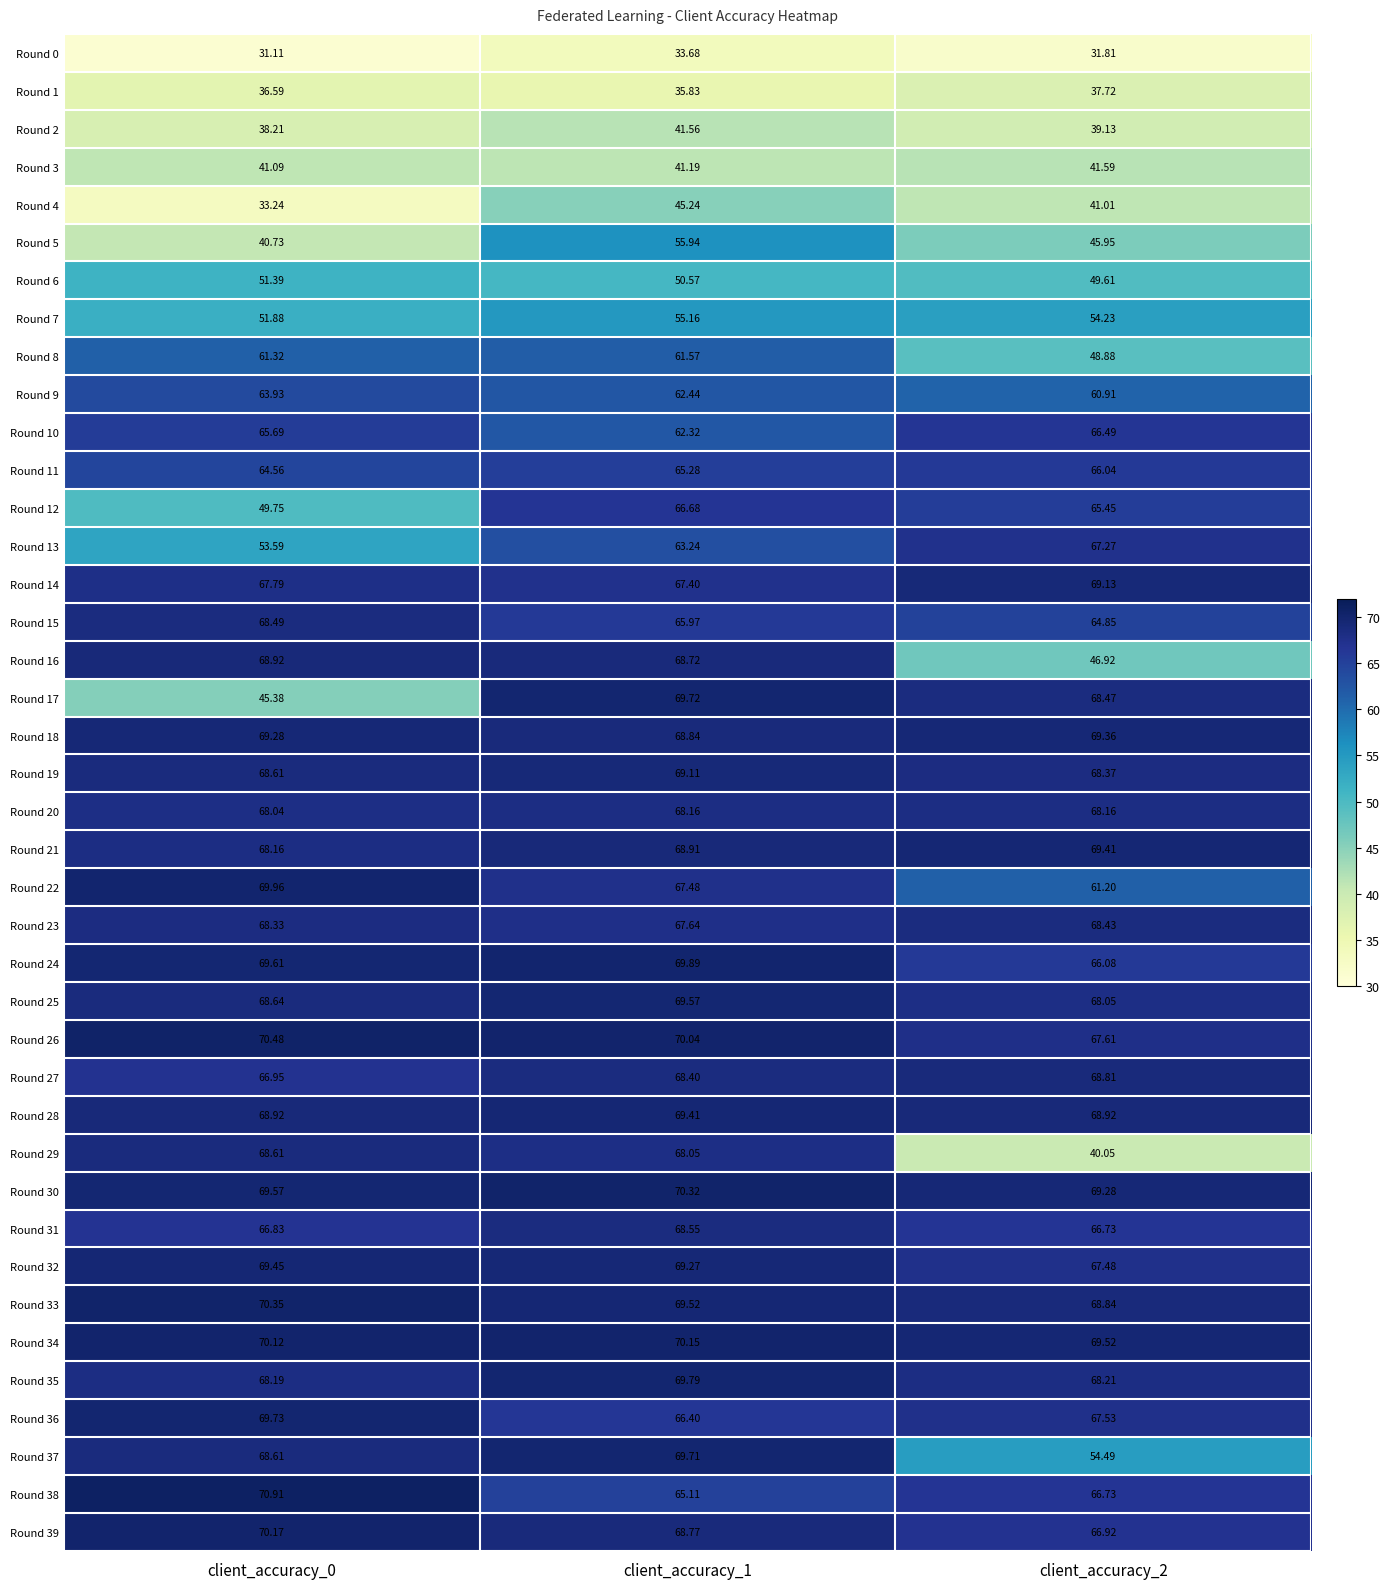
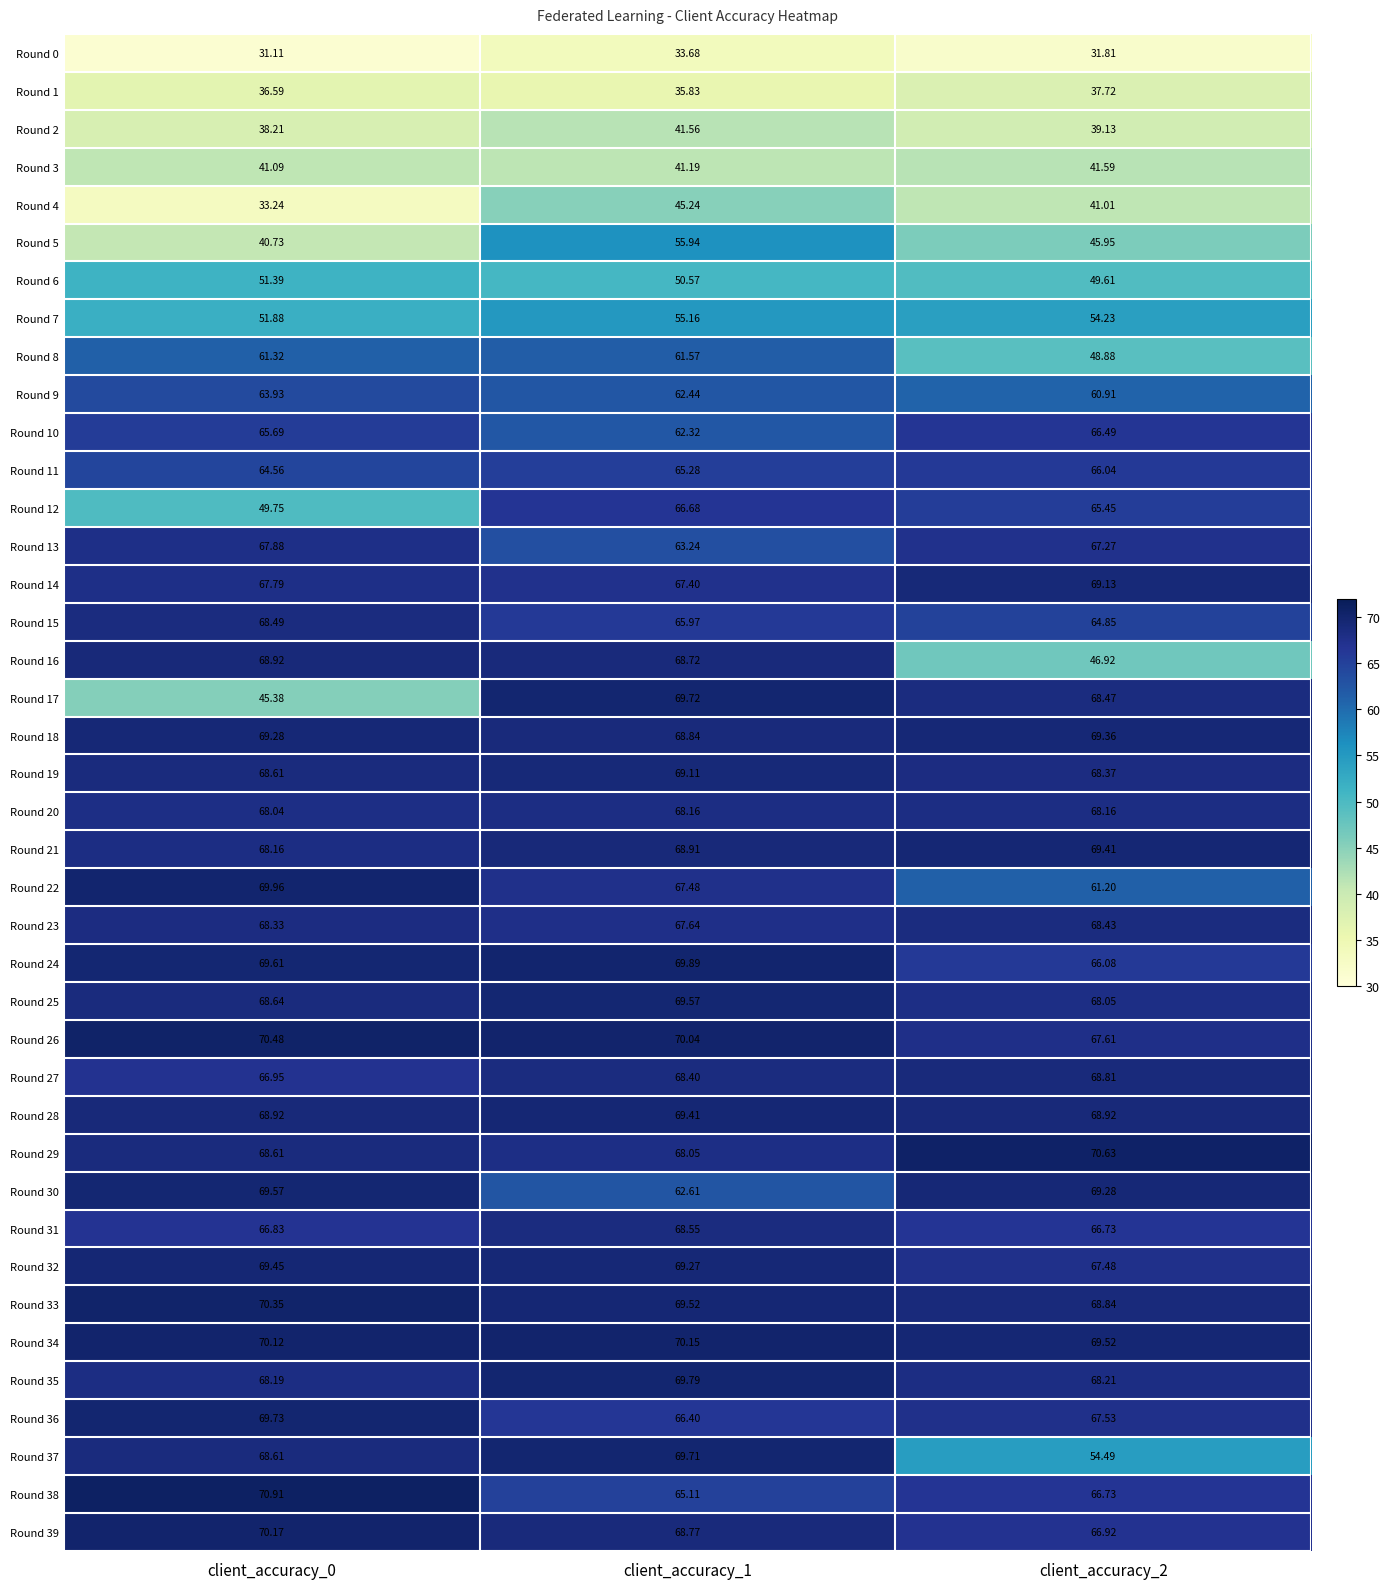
  {
    "Round 0": {
      "client_accuracy_0": 31.11,
      "client_accuracy_1": 33.68,
      "client_accuracy_2": 31.81
    },
    "Round 1": {
      "client_accuracy_0": 36.59,
      "client_accuracy_1": 35.83,
      "client_accuracy_2": 37.72
    },
    "Round 2": {
      "client_accuracy_0": 38.21,
      "client_accuracy_1": 41.56,
      "client_accuracy_2": 39.13
    },
    "Round 3": {
      "client_accuracy_0": 41.09,
      "client_accuracy_1": 41.19,
      "client_accuracy_2": 41.59
    },
    "Round 4": {
      "client_accuracy_0": 33.24,
      "client_accuracy_1": 45.24,
      "client_accuracy_2": 41.01
    },
    "Round 5": {
      "client_accuracy_0": 40.73,
      "client_accuracy_1": 55.94,
      "client_accuracy_2": 45.95
    },
    "Round 6": {
      "client_accuracy_0": 51.39,
      "client_accuracy_1": 50.57,
      "client_accuracy_2": 49.61
    },
    "Round 7": {
      "client_accuracy_0": 51.88,
      "client_accuracy_1": 55.16,
      "client_accuracy_2": 54.23
    },
    "Round 8": {
      "client_accuracy_0": 61.32,
      "client_accuracy_1": 61.57,
      "client_accuracy_2": 48.88
    },
    "Round 9": {
      "client_accuracy_0": 63.93,
      "client_accuracy_1": 62.44,
      "client_accuracy_2": 60.91
    },
    "Round 10": {
      "client_accuracy_0": 65.69,
      "client_accuracy_1": 62.32,
      "client_accuracy_2": 66.49
    },
    "Round 11": {
      "client_accuracy_0": 64.56,
      "client_accuracy_1": 65.28,
      "client_accuracy_2": 66.04
    },
    "Round 12": {
      "client_accuracy_0": 49.75,
      "client_accuracy_1": 66.68,
      "client_accuracy_2": 65.45
    },
    "Round 13": {
-     "client_accuracy_0": 53.59,
+     "client_accuracy_0": 67.88,
      "client_accuracy_1": 63.24,
      "client_accuracy_2": 67.27
    },
    "Round 14": {
      "client_accuracy_0": 67.79,
      "client_accuracy_1": 67.40,
      "client_accuracy_2": 69.13
    },
    "Round 15": {
      "client_accuracy_0": 68.49,
      "client_accuracy_1": 65.97,
      "client_accuracy_2": 64.85
    },
    "Round 16": {
      "client_accuracy_0": 68.92,
      "client_accuracy_1": 68.72,
      "client_accuracy_2": 46.92
    },
    "Round 17": {
      "client_accuracy_0": 45.38,
      "client_accuracy_1": 69.72,
      "client_accuracy_2": 68.47
    },
    "Round 18": {
      "client_accuracy_0": 69.28,
      "client_accuracy_1": 68.84,
      "client_accuracy_2": 69.36
    },
    "Round 19": {
      "client_accuracy_0": 68.61,
      "client_accuracy_1": 69.11,
      "client_accuracy_2": 68.37
    },
    "Round 20": {
      "client_accuracy_0": 68.04,
      "client_accuracy_1": 68.16,
      "client_accuracy_2": 68.16
    },
    "Round 21": {
      "client_accuracy_0": 68.16,
      "client_accuracy_1": 68.91,
      "client_accuracy_2": 69.41
    },
    "Round 22": {
      "client_accuracy_0": 69.96,
      "client_accuracy_1": 67.48,
      "client_accuracy_2": 61.20
    },
    "Round 23": {
      "client_accuracy_0": 68.33,
      "client_accuracy_1": 67.64,
      "client_accuracy_2": 68.43
    },
    "Round 24": {
      "client_accuracy_0": 69.61,
      "client_accuracy_1": 69.89,
      "client_accuracy_2": 66.08
    },
    "Round 25": {
      "client_accuracy_0": 68.64,
      "client_accuracy_1": 69.57,
      "client_accuracy_2": 68.05
    },
    "Round 26": {
      "client_accuracy_0": 70.48,
      "client_accuracy_1": 70.04,
      "client_accuracy_2": 67.61
    },
    "Round 27": {
      "client_accuracy_0": 66.95,
      "client_accuracy_1": 68.40,
      "client_accuracy_2": 68.81
    },
    "Round 28": {
      "client_accuracy_0": 68.92,
      "client_accuracy_1": 69.41,
      "client_accuracy_2": 68.92
    },
    "Round 29": {
      "client_accuracy_0": 68.61,
      "client_accuracy_1": 68.05,
-     "client_accuracy_2": 40.05
+     "client_accuracy_2": 70.63
    },
    "Round 30": {
      "client_accuracy_0": 69.57,
-     "client_accuracy_1": 70.32,
+     "client_accuracy_1": 62.61,
      "client_accuracy_2": 69.28
    },
    "Round 31": {
      "client_accuracy_0": 66.83,
      "client_accuracy_1": 68.55,
      "client_accuracy_2": 66.73
    },
    "Round 32": {
      "client_accuracy_0": 69.45,
      "client_accuracy_1": 69.27,
      "client_accuracy_2": 67.48
    },
    "Round 33": {
      "client_accuracy_0": 70.35,
      "client_accuracy_1": 69.52,
      "client_accuracy_2": 68.84
    },
    "Round 34": {
      "client_accuracy_0": 70.12,
      "client_accuracy_1": 70.15,
      "client_accuracy_2": 69.52
    },
    "Round 35": {
      "client_accuracy_0": 68.19,
      "client_accuracy_1": 69.79,
      "client_accuracy_2": 68.21
    },
    "Round 36": {
      "client_accuracy_0": 69.73,
      "client_accuracy_1": 66.40,
      "client_accuracy_2": 67.53
    },
    "Round 37": {
      "client_accuracy_0": 68.61,
      "client_accuracy_1": 69.71,
      "client_accuracy_2": 54.49
    },
    "Round 38": {
      "client_accuracy_0": 70.91,
      "client_accuracy_1": 65.11,
      "client_accuracy_2": 66.73
    },
    "Round 39": {
      "client_accuracy_0": 70.17,
      "client_accuracy_1": 68.77,
      "client_accuracy_2": 66.92
    }
  }
